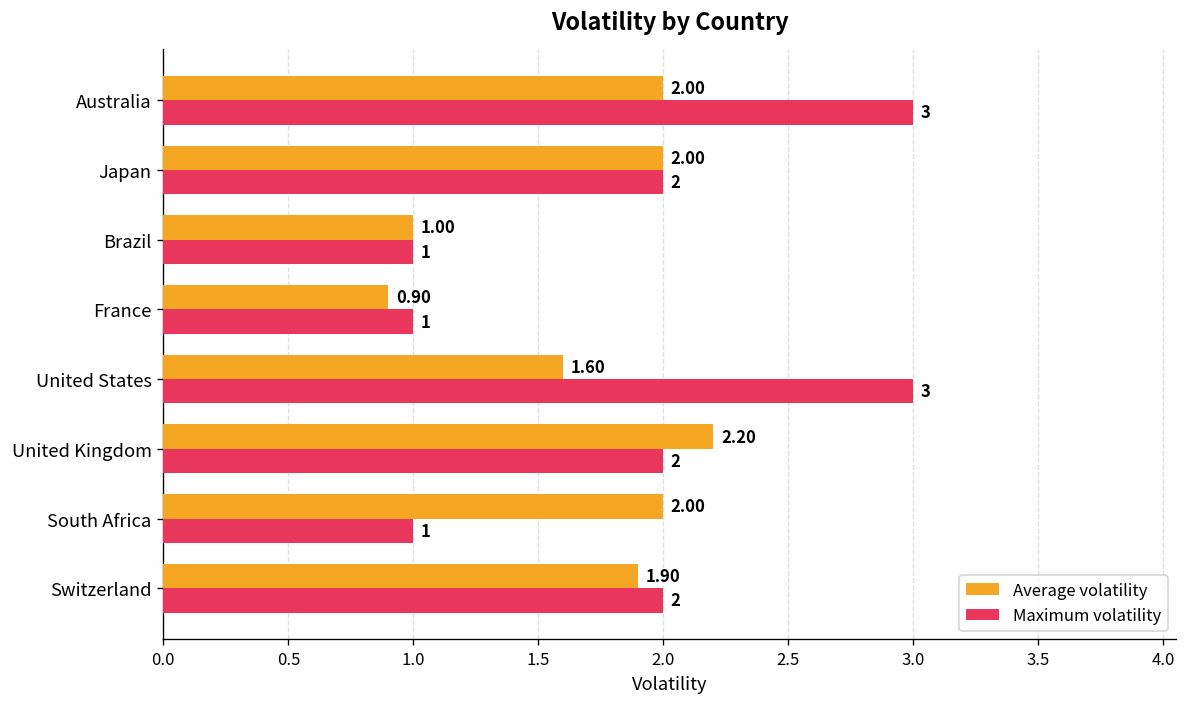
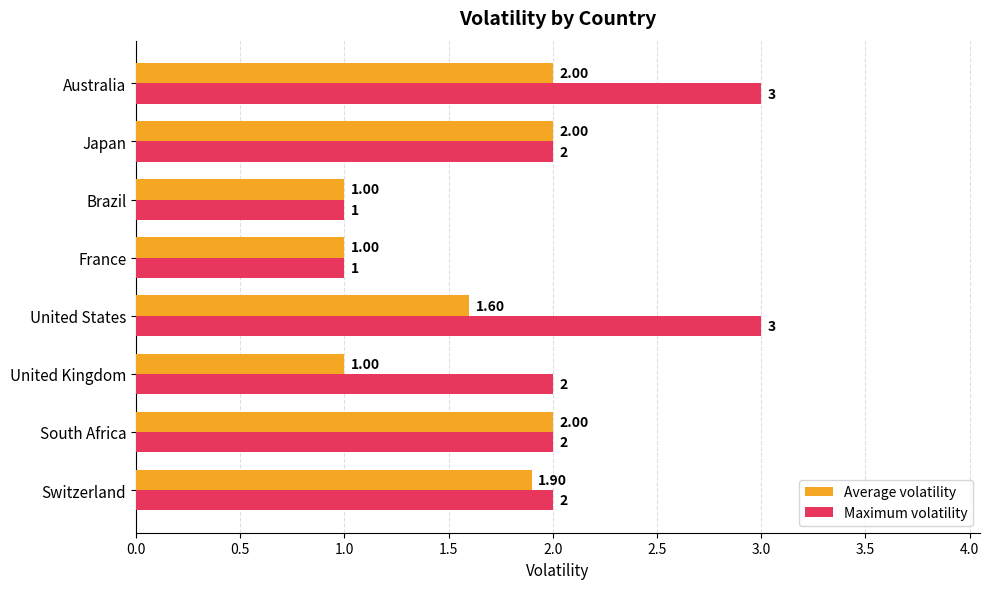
  {
    "Average volatility": {
      "Australia": 2.00,
      "Japan": 2.00,
      "Brazil": 1.00,
-     "France": 0.90,
+     "France": 1.00,
      "United States": 1.60,
-     "United Kingdom": 2.20,
+     "United Kingdom": 1.00,
      "South Africa": 2.00,
      "Switzerland": 1.90
    },
    "Maximum volatility": {
      "Australia": 3,
      "Japan": 2,
      "Brazil": 1,
      "France": 1,
      "United States": 3,
      "United Kingdom": 2,
-     "South Africa": 1,
+     "South Africa": 2,
      "Switzerland": 2
    }
  }
